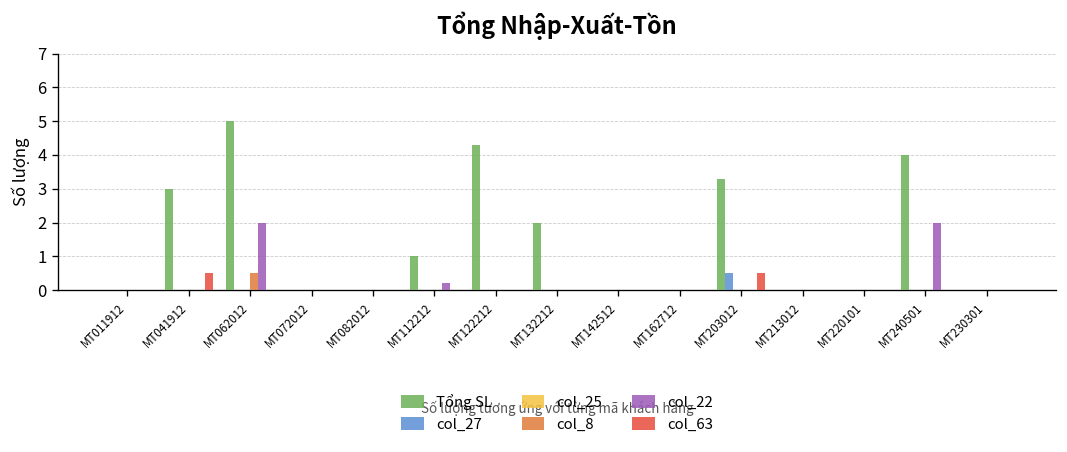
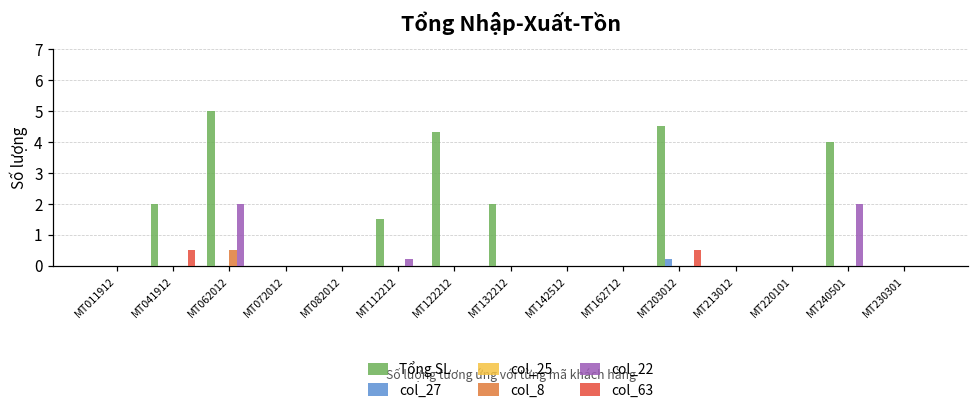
  {
    "Tổng SL": {
      "MT011912": 0.0,
-     "MT041912": 3,
+     "MT041912": 2,
      "MT062012": 5.0,
      "MT072012": 0.0,
      "MT082012": 0.0,
-     "MT112212": 1.0,
+     "MT112212": 1.5,
      "MT122212": 4.3,
      "MT132212": 2.0,
      "MT142512": 0.0,
      "MT162712": 0.0,
-     "MT203012": 3.3,
+     "MT203012": 4.5,
      "MT213012": 0.0,
      "MT220101": 0.0,
      "MT240501": 4.0,
      "MT230301": 0.0
    },
    "col_27": {
      "MT011912": 0.0,
      "MT041912": 0.0,
      "MT062012": 0.0,
      "MT072012": 0.0,
      "MT082012": 0.0,
      "MT112212": 0.0,
      "MT122212": 0.0,
      "MT132212": 0.0,
      "MT142512": 0.0,
      "MT162712": 0.0,
-     "MT203012": 0.5,
+     "MT203012": 0.2,
      "MT213012": 0.0,
      "MT220101": 0.0,
      "MT240501": 0.0,
      "MT230301": 0.0
    },
    "col_25": {
      "MT011912": 0.0,
      "MT041912": 0.0,
      "MT062012": 0.0,
      "MT072012": 0.0,
      "MT082012": 0.0,
      "MT112212": 0.0,
      "MT122212": 0.0,
      "MT132212": 0.0,
      "MT142512": 0.0,
      "MT162712": 0.0,
      "MT203012": 0.0,
      "MT213012": 0.0,
      "MT220101": 0.0,
      "MT240501": 0.0,
      "MT230301": 0.0
    },
    "col_22": {
      "MT011912": 0.0,
      "MT041912": 0.0,
      "MT062012": 2.0,
      "MT072012": 0.0,
      "MT082012": 0.0,
      "MT112212": 0.2,
      "MT122212": 0.0,
      "MT132212": 0.0,
      "MT142512": 0.0,
      "MT162712": 0.0,
      "MT203012": 0.0,
      "MT213012": 0.0,
      "MT220101": 0.0,
      "MT240501": 2.0,
      "MT230301": 0.0
    }
  }
